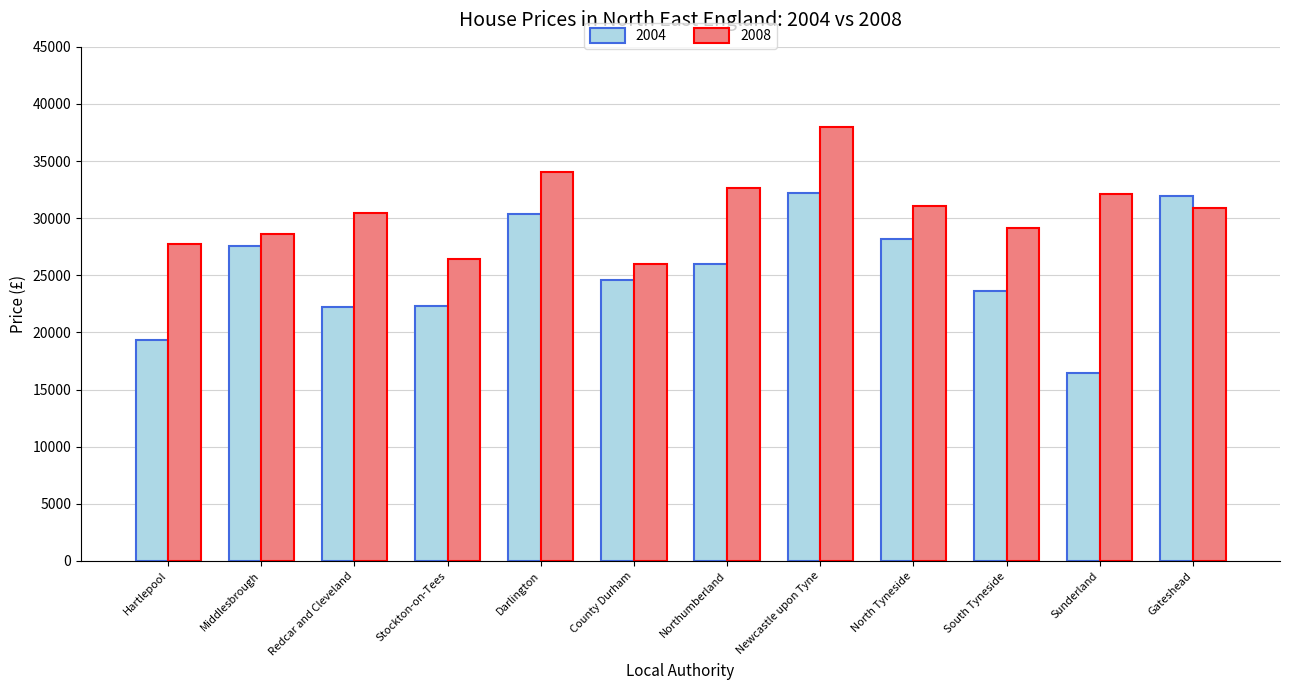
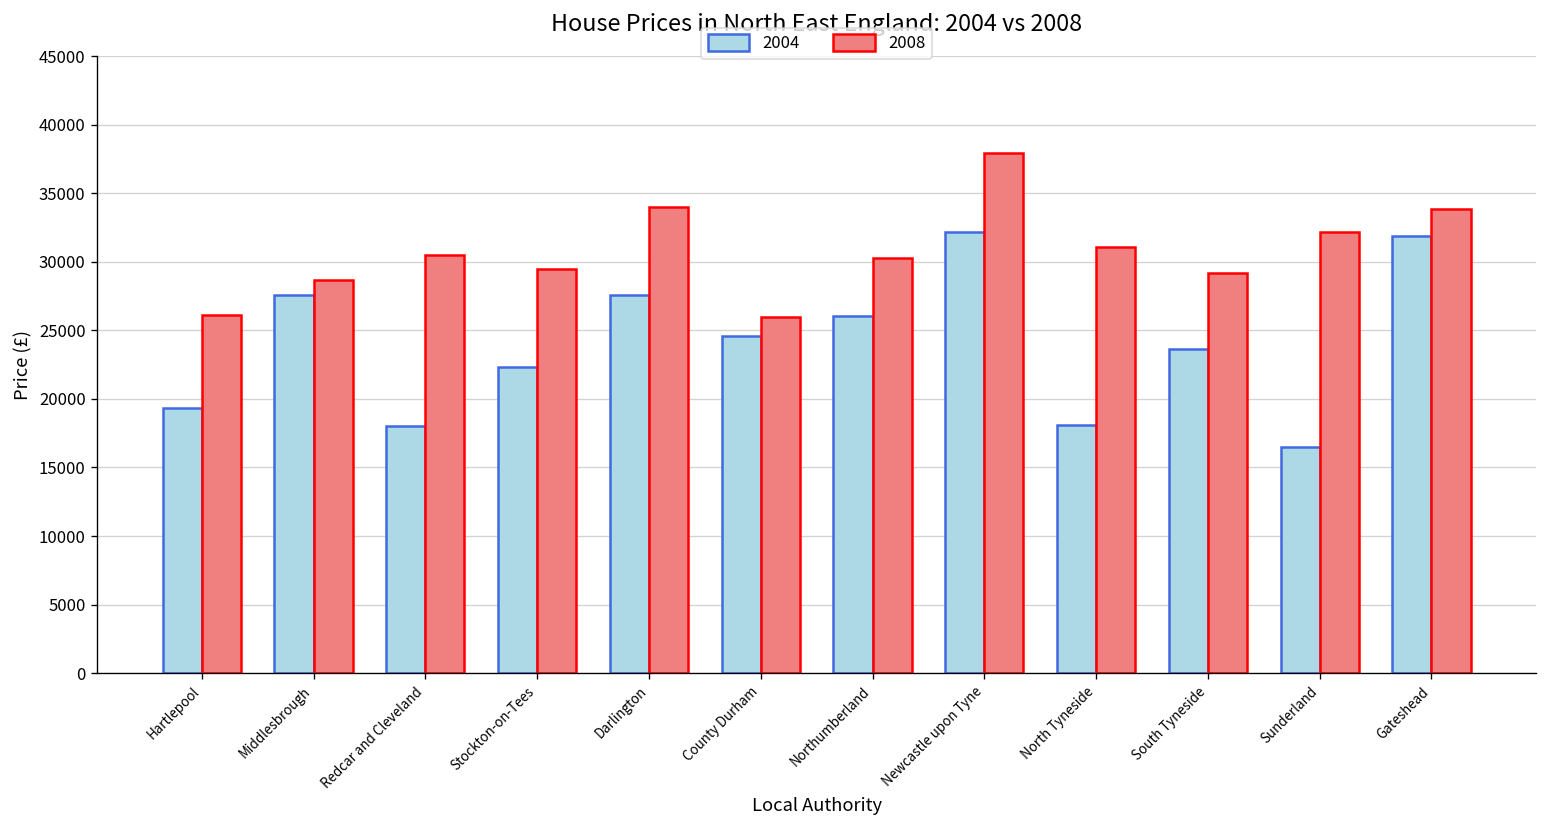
  {
    "2004": {
      "Hartlepool": 19300,
      "Middlesbrough": 27600,
-     "Redcar and Cleveland": 22300,
+     "Redcar and Cleveland": 18000,
      "Stockton-on-Tees": 22300,
-     "Darlington": 30400,
+     "Darlington": 27600,
      "County Durham": 24600,
      "Northumberland": 26000,
      "Newcastle upon Tyne": 32200,
-     "North Tyneside": 28200,
+     "North Tyneside": 18100,
      "South Tyneside": 23600,
      "Sunderland": 16500,
      "Gateshead": 31900
    },
    "2008": {
-     "Hartlepool": 27800,
+     "Hartlepool": 26100,
      "Middlesbrough": 28700,
      "Redcar and Cleveland": 30500,
-     "Stockton-on-Tees": 26500,
+     "Stockton-on-Tees": 29500,
      "Darlington": 34000,
      "County Durham": 26000,
-     "Northumberland": 32600,
+     "Northumberland": 30300,
      "Newcastle upon Tyne": 38000,
      "North Tyneside": 31100,
      "South Tyneside": 29200,
      "Sunderland": 32100,
-     "Gateshead": 30900
+     "Gateshead": 33800
    }
  }
